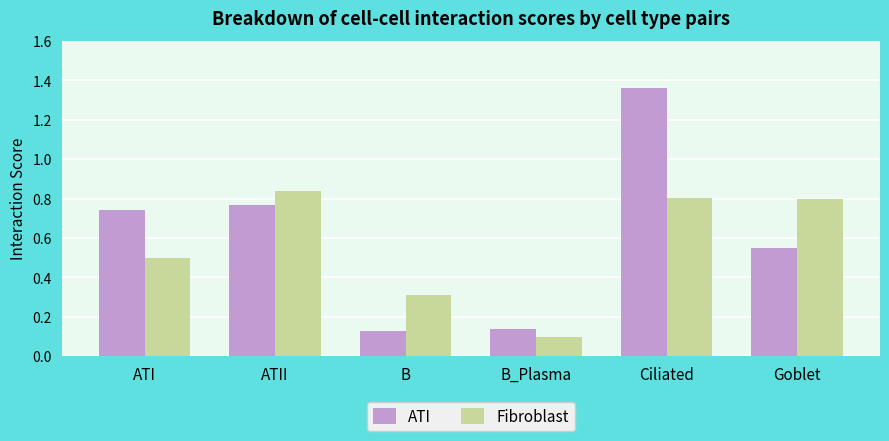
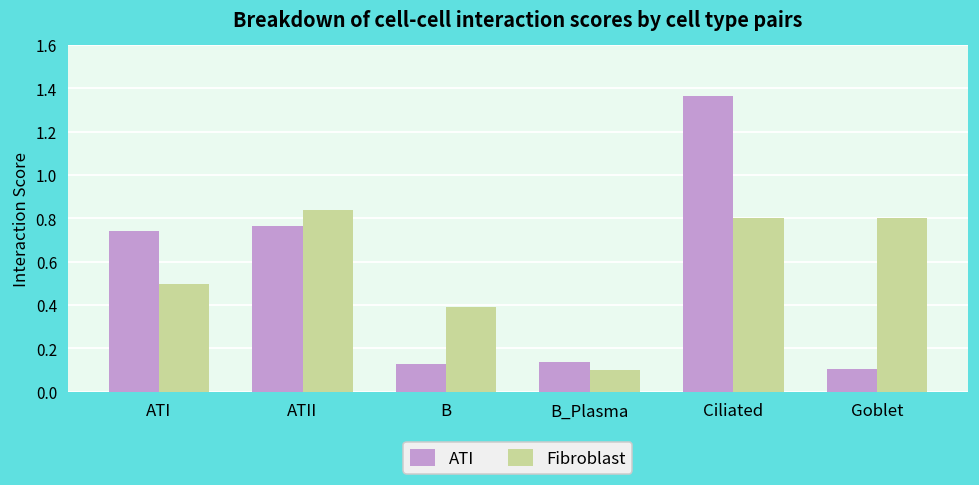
  {
    "ATI": {
      "ATI": 0.74,
      "ATII": 0.77,
      "B": 0.13,
      "B_Plasma": 0.14,
      "Ciliated": 1.36,
-     "Goblet": 0.55
+     "Goblet": 0.10
    },
    "Fibroblast": {
      "ATI": 0.50,
      "ATII": 0.84,
-     "B": 0.31,
+     "B": 0.39,
      "B_Plasma": 0.10,
      "Ciliated": 0.80,
      "Goblet": 0.80
    }
  }
